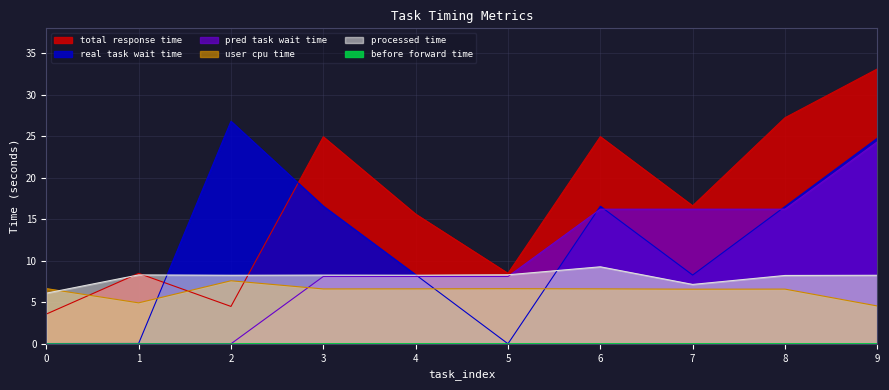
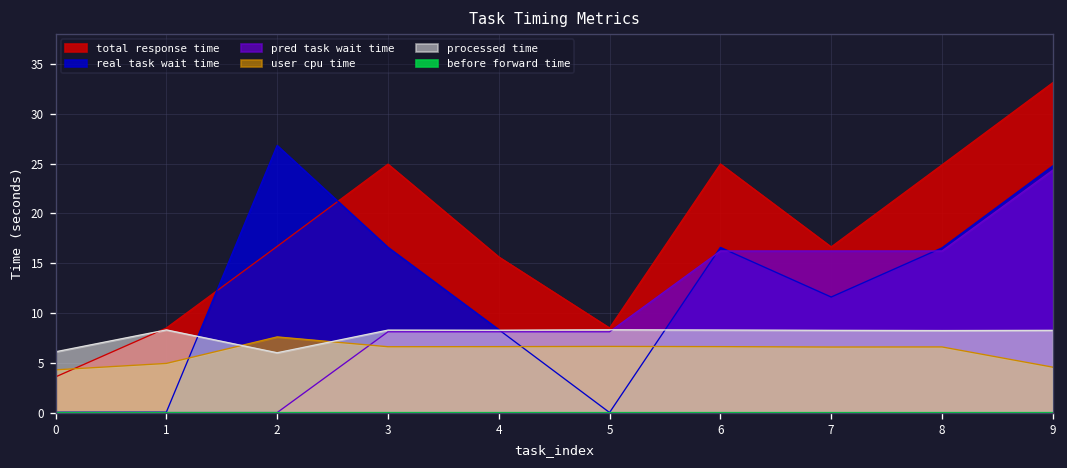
  {
    "total response time": {
      "0": 4,
-     "2": 5,
+     "2": 17,
      "3": 25,
      "4": 16,
      "6": 25,
      "7": 17,
-     "8": 27,
+     "8": 25,
      "9": 33
    },
    "real task wait time": {
      "2": 27,
      "3": 17,
      "6": 17,
-     "7": 8,
+     "7": 12,
      "8": 17,
      "9": 25
    },
    "pred task wait time": {
      "6": 16,
      "7": 16,
      "8": 16,
      "9": 24
    },
    "user cpu time": {
-     "0": 7,
+     "0": 4,
      "1": 5,
      "2": 8,
      "3": 7,
      "4": 7,
      "5": 7,
      "6": 7,
      "7": 7,
      "8": 7,
      "9": 5
    },
    "processed time": {
      "0": 6,
-     "2": 8,
-     "6": 9,
-     "7": 7,
+     "2": 6,
+     "6": 8,
+     "7": 8,
      "8": 8,
      "9": 8
    },
    "before forward time": {
      "3": 0,
      "4": 0,
      "6": 0,
      "7": 0,
      "8": 0,
      "9": 0
    }
  }
